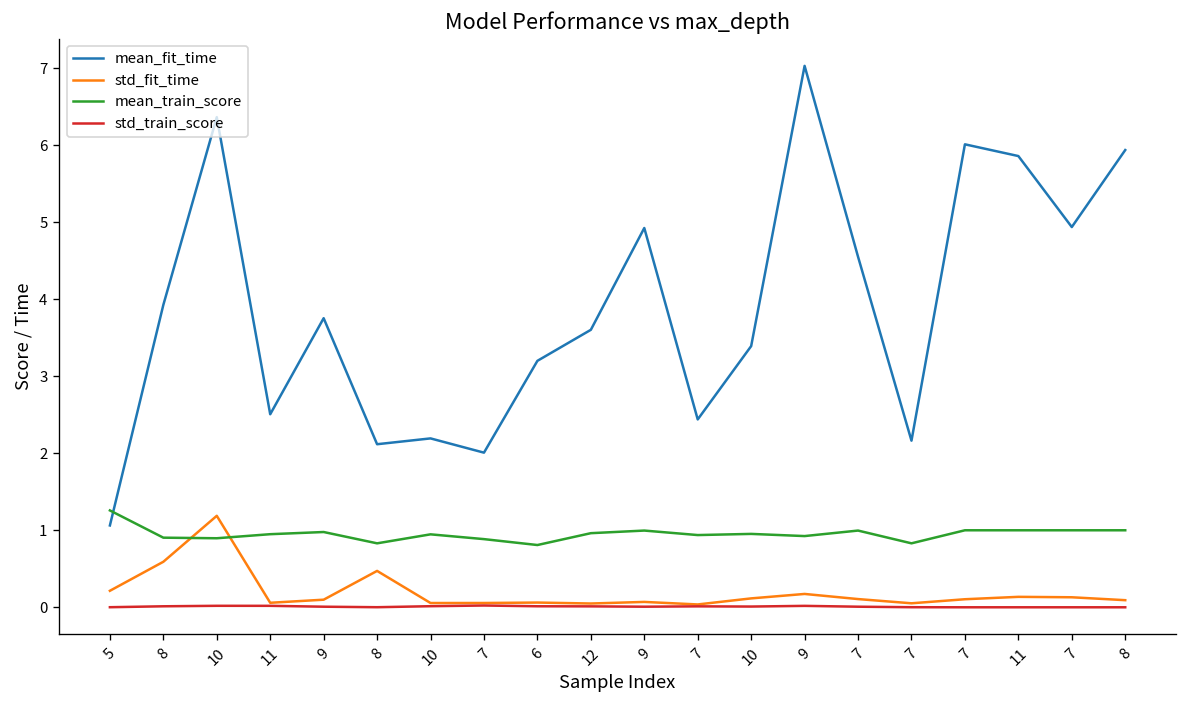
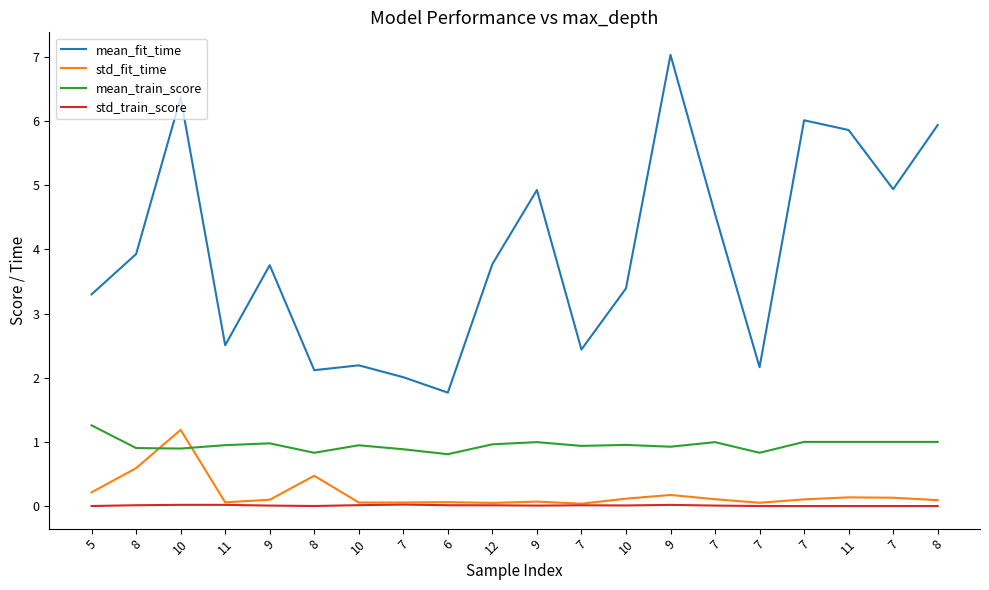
  {
    "mean_fit_time": {
-     "5": 1.1,
-     "6": 3.2,
-     "12": 3.6
+     "5": 3.3,
+     "6": 1.8,
+     "12": 3.8
    },
    "std_fit_time": {
      "5": 0.2,
      "6": 0.1
    },
    "mean_train_score": {
      "5": 1.3,
      "6": 0.8,
      "12": 1.0
    },
    "std_train_score": {
      "5": 0.0,
      "6": 0.0
    }
  }
